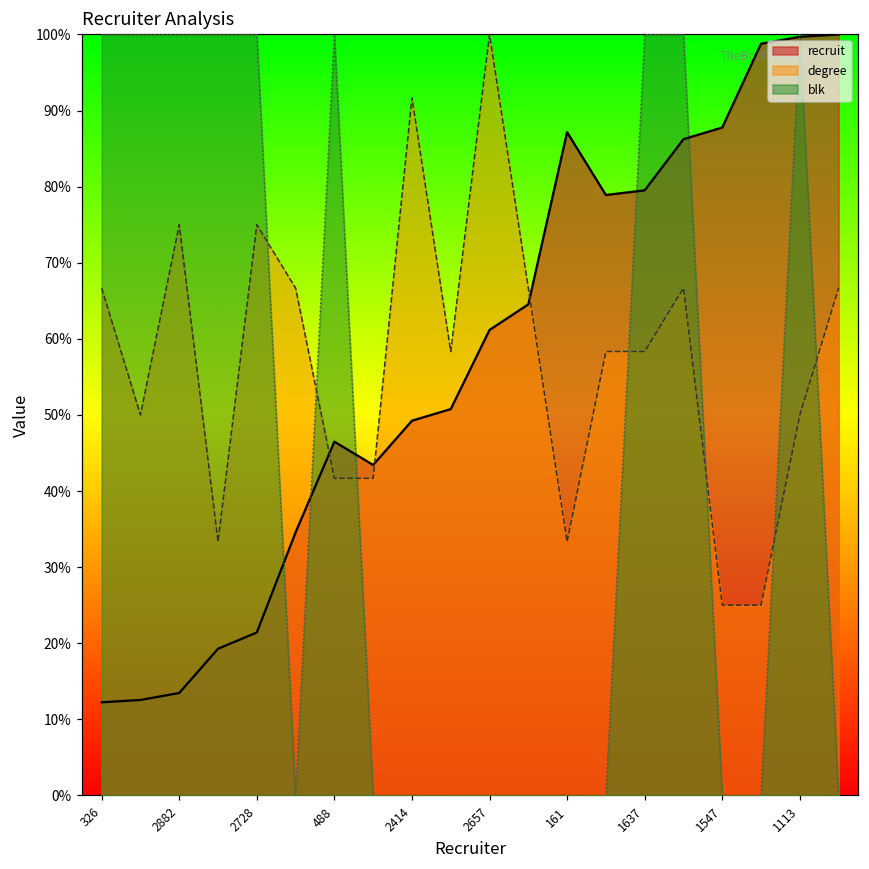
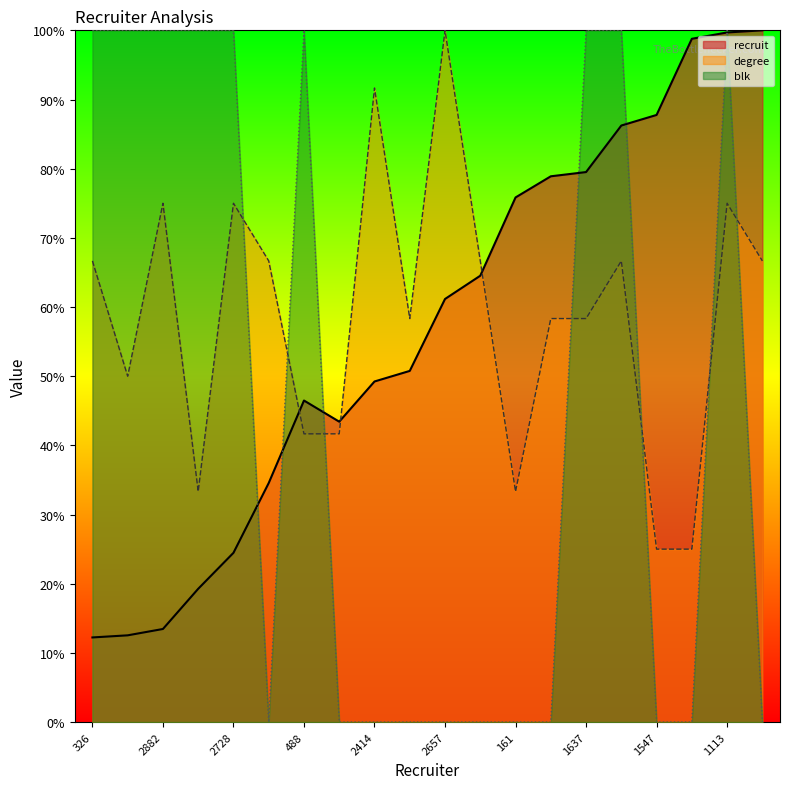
  {
    "recruit": {
      "326": "12%",
      "2882": "13%",
-     "2728": "21%",
+     "2728": "24%",
      "488": "46%",
      "2414": "49%",
      "2657": "61%",
-     "161": "87%",
+     "161": "76%",
      "1637": "80%",
      "1547": "88%"
    },
    "degree": {
      "326": "67%",
      "2882": "75%",
      "2728": "75%",
      "488": "42%",
      "2414": "92%",
      "2657": "100%",
      "161": "33%",
      "1637": "58%",
      "1547": "25%",
-     "1113": "50%"
+     "1113": "75%"
    },
    "blk": {
      "326": "100%",
      "2882": "100%",
      "2728": "100%",
      "488": "100%",
      "2414": "0%",
      "2657": "0%",
      "161": "0%",
      "1637": "100%",
      "1547": "0%"
    }
  }
